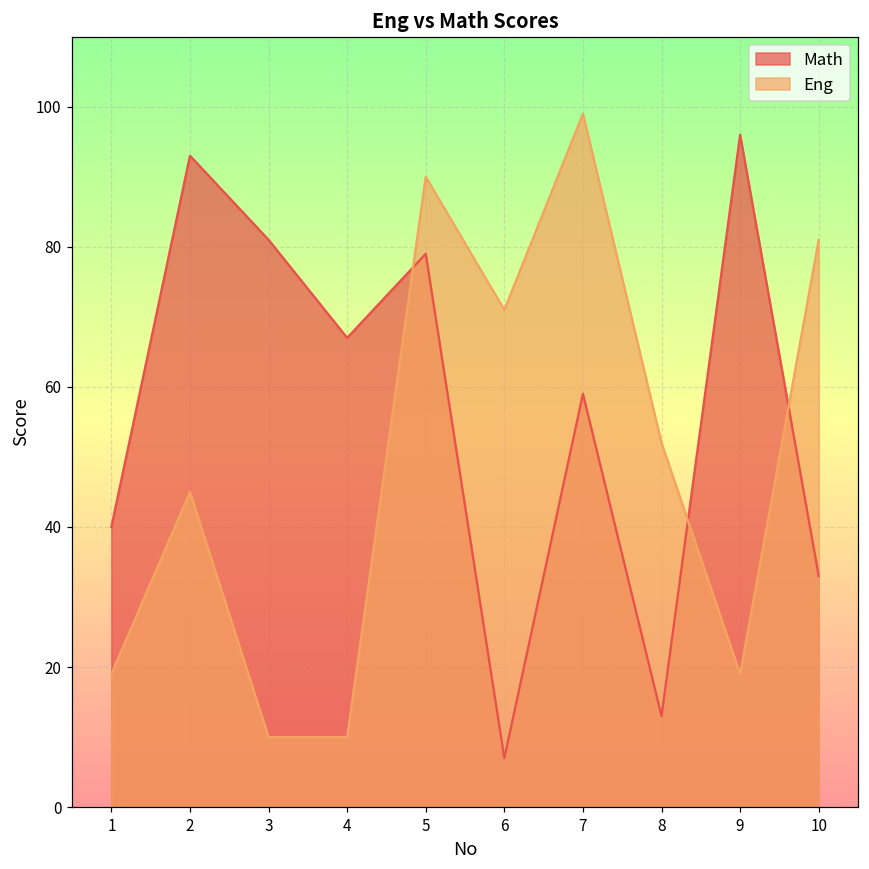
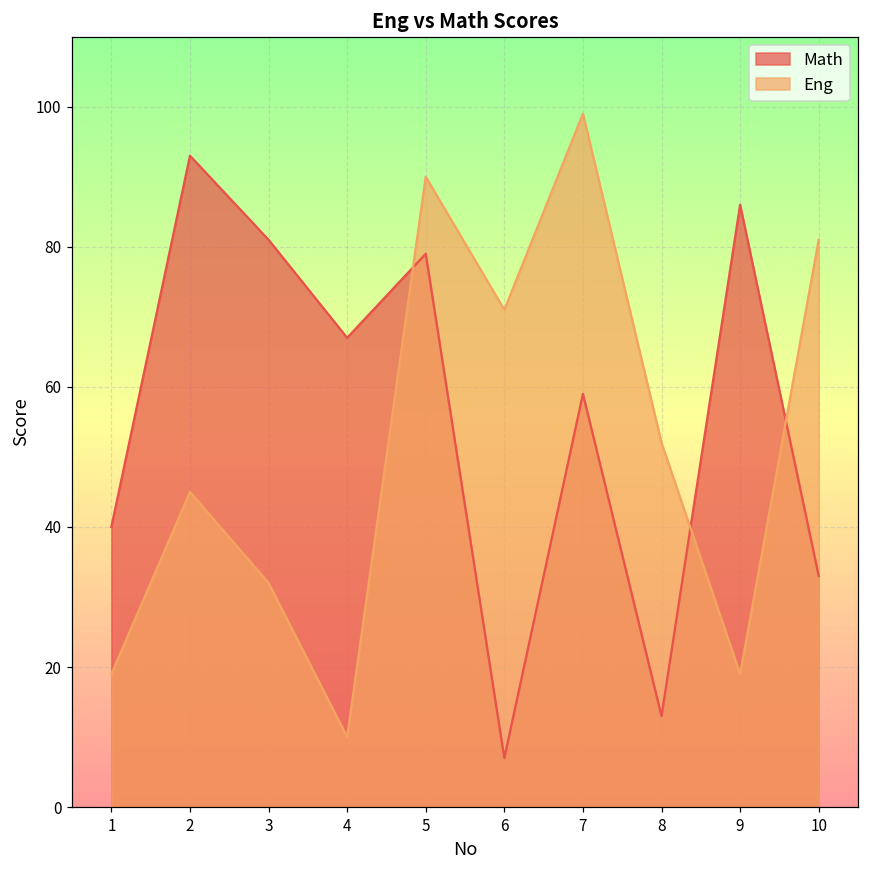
  {
    "Math": {
      "1": 40,
      "2": 93,
      "3": 81,
      "4": 67,
      "5": 79,
      "6": 7,
      "7": 59,
      "8": 13,
-     "9": 96,
+     "9": 86,
      "10": 33
    },
    "Eng": {
      "1": 19,
      "2": 45,
-     "3": 10,
+     "3": 32,
      "4": 10,
      "5": 90,
      "6": 71,
      "7": 99,
      "8": 52,
      "9": 19,
      "10": 81
    }
  }
